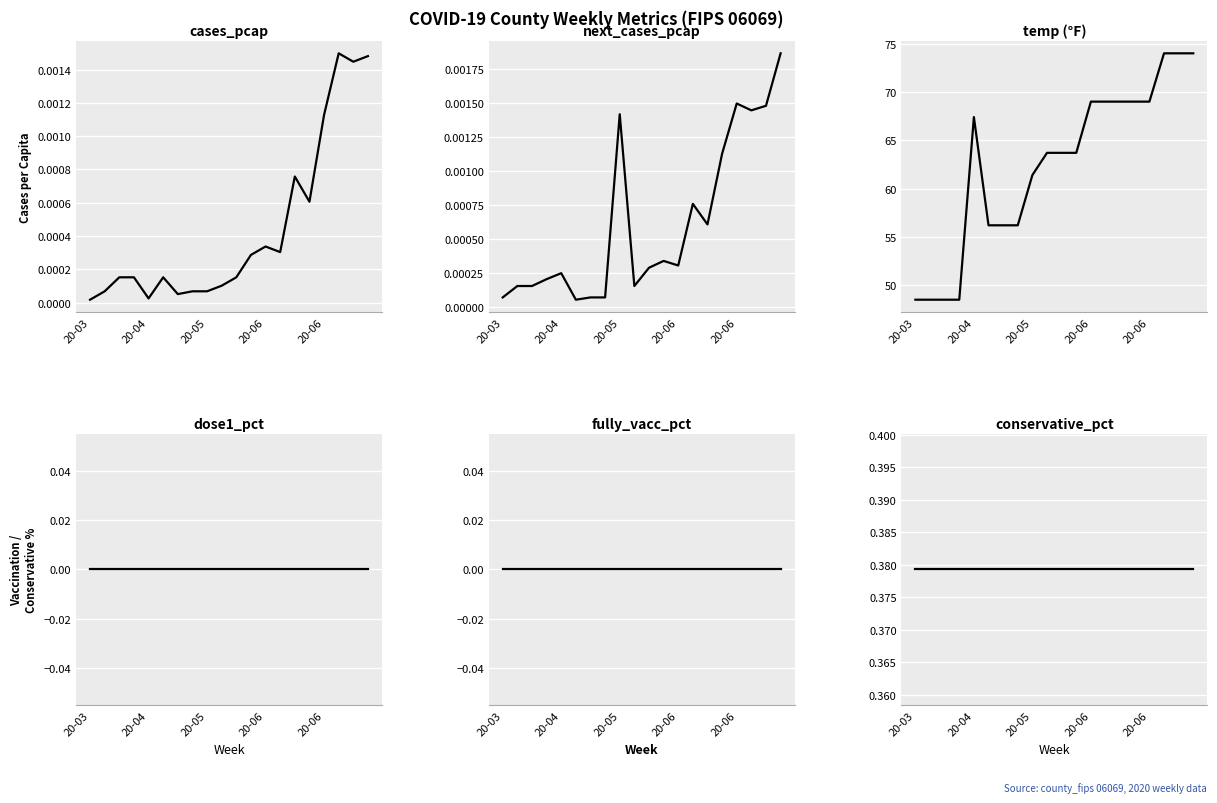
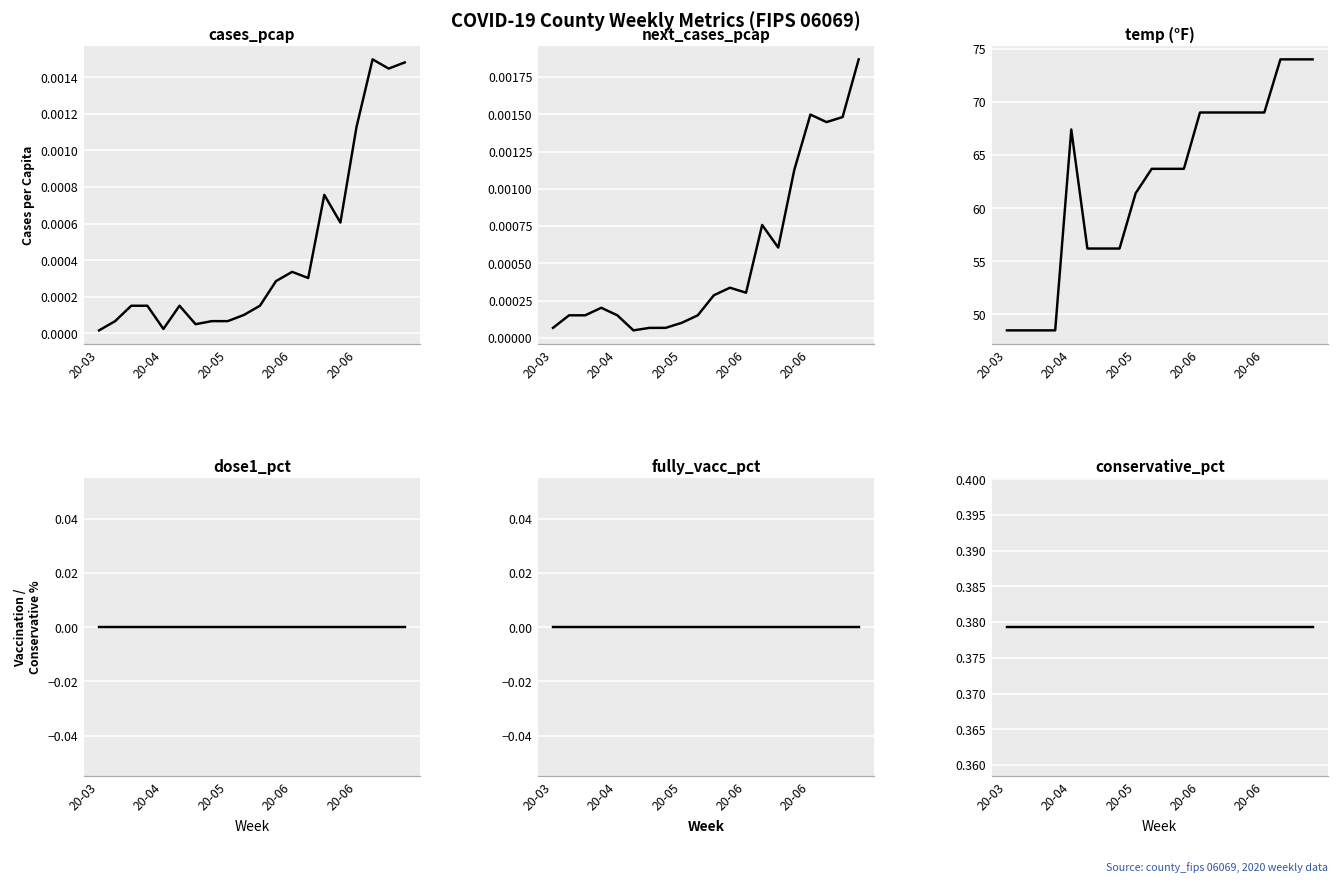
  {
    "cases_pcap": {
      "20-03": 0.00002,
      "20-04": 0.00002,
      "20-05": 0.00007
    },
    "next_cases_pcap": {
      "20-03": 0.00007,
-     "20-04": 0.00025,
-     "20-05": 0.00142
+     "20-04": 0.00015,
+     "20-05": 0.00010
    },
    "temp (°F)": {
      "20-03": 49,
      "20-04": 67,
      "20-05": 61
    },
    "dose1_pct": {
      "20-03": 0.000,
      "20-04": 0.000,
      "20-05": 0.000
    },
    "fully_vacc_pct": {
      "20-03": 0.000,
      "20-04": 0.000,
      "20-05": 0.000
    },
    "conservative_pct": {
      "20-03": 0.379,
      "20-04": 0.379,
      "20-05": 0.379
    }
  }
